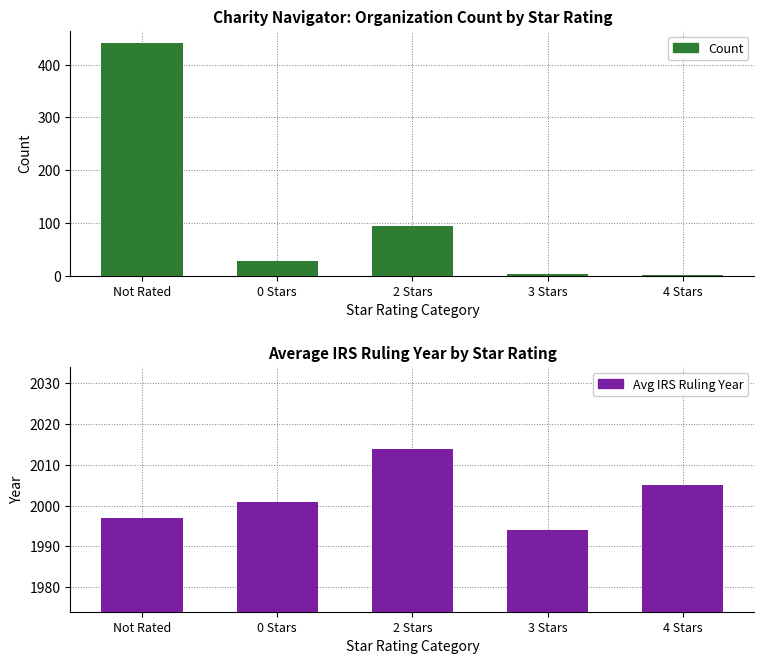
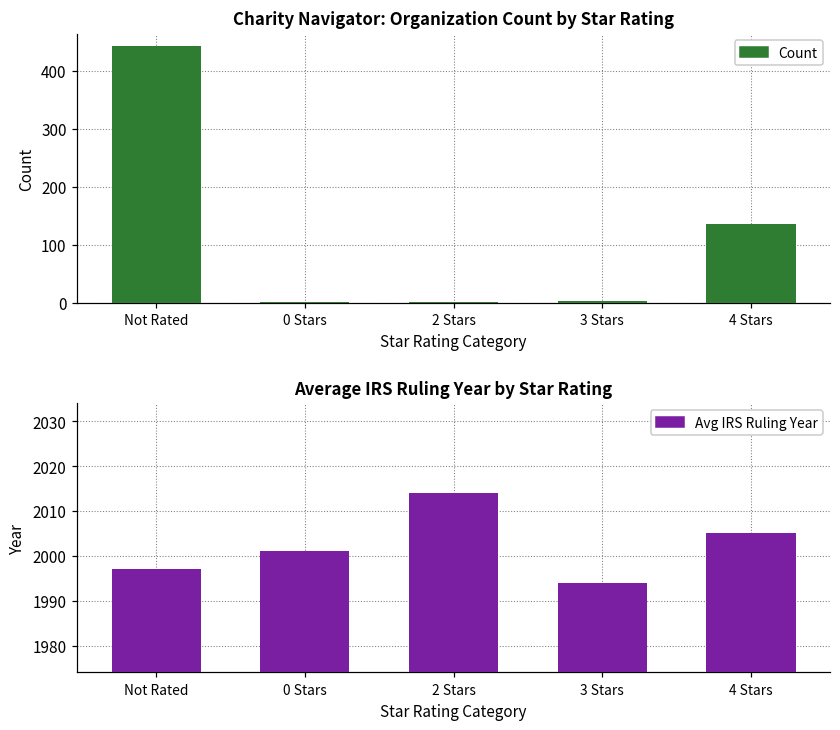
  {
    "Charity Navigator: Organization Count by Star Rating": {
      "Not Rated": 440,
-     "0 Stars": 30,
-     "2 Stars": 90,
-     "4 Stars": 0
+     "0 Stars": 0,
+     "2 Stars": 0,
+     "4 Stars": 140
    },
    "Average IRS Ruling Year by Star Rating": {
      "Not Rated": 1997,
      "0 Stars": 2001,
      "2 Stars": 2014,
      "3 Stars": 1994,
      "4 Stars": 2005
    }
  }
